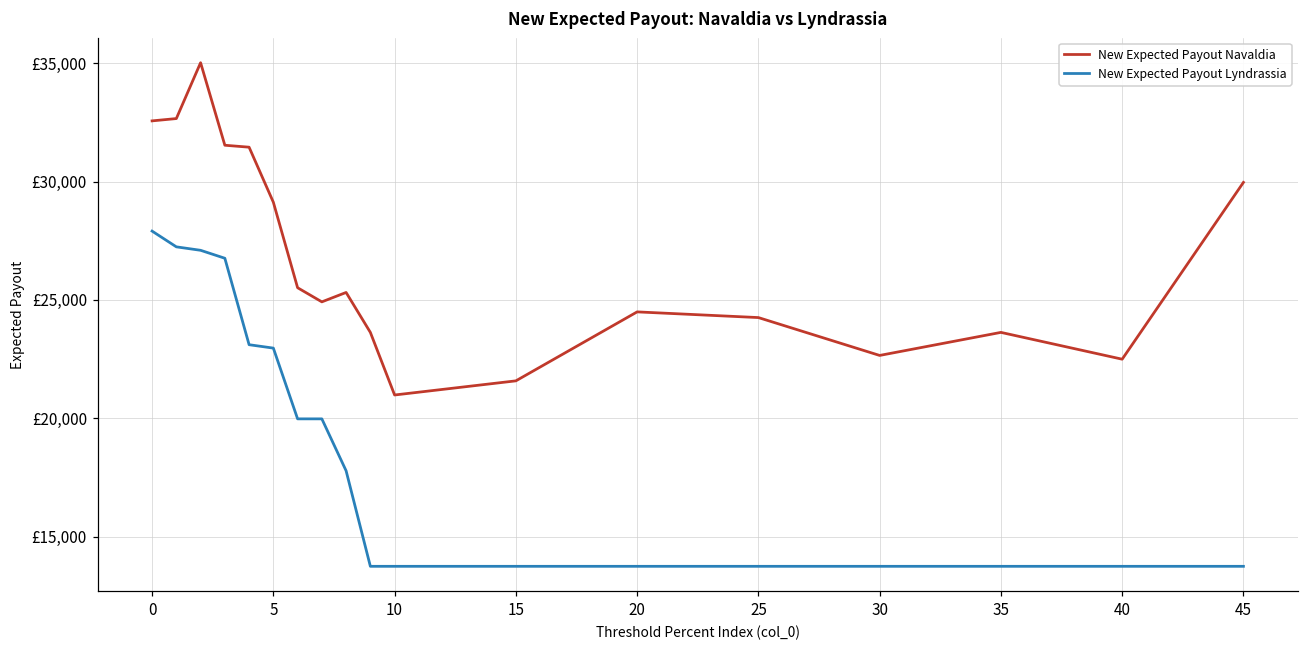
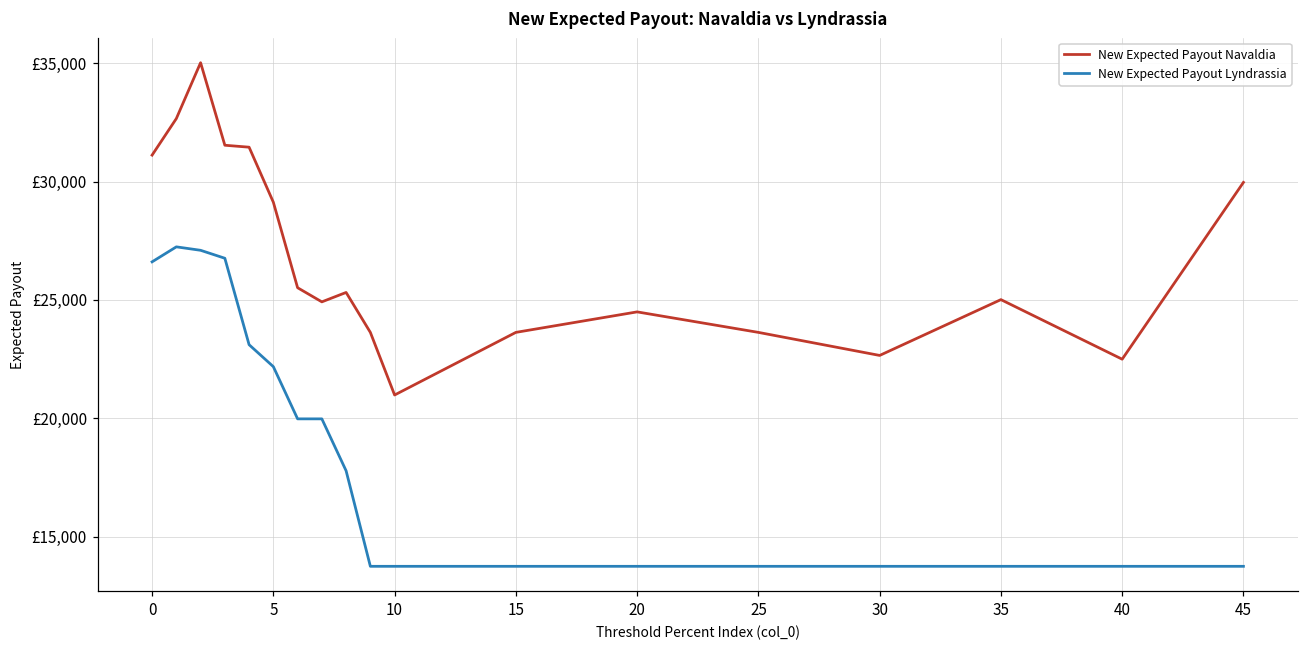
  {
    "New Expected Payout Navaldia": {
-     "0": "£32,600",
+     "0": "£31,100",
      "5": "£29,100",
      "10": "£21,000",
-     "15": "£21,600",
+     "15": "£23,600",
      "20": "£24,500",
-     "25": "£24,300",
+     "25": "£23,600",
      "30": "£22,700",
-     "35": "£23,600",
+     "35": "£25,000",
      "40": "£22,500",
      "45": "£30,000"
    },
    "New Expected Payout Lyndrassia": {
-     "0": "£27,900",
-     "5": "£23,000",
+     "0": "£26,600",
+     "5": "£22,200",
      "10": "£13,700",
      "15": "£13,700",
      "20": "£13,700",
      "25": "£13,700",
      "30": "£13,700",
      "35": "£13,700",
      "40": "£13,700",
      "45": "£13,700"
    }
  }
